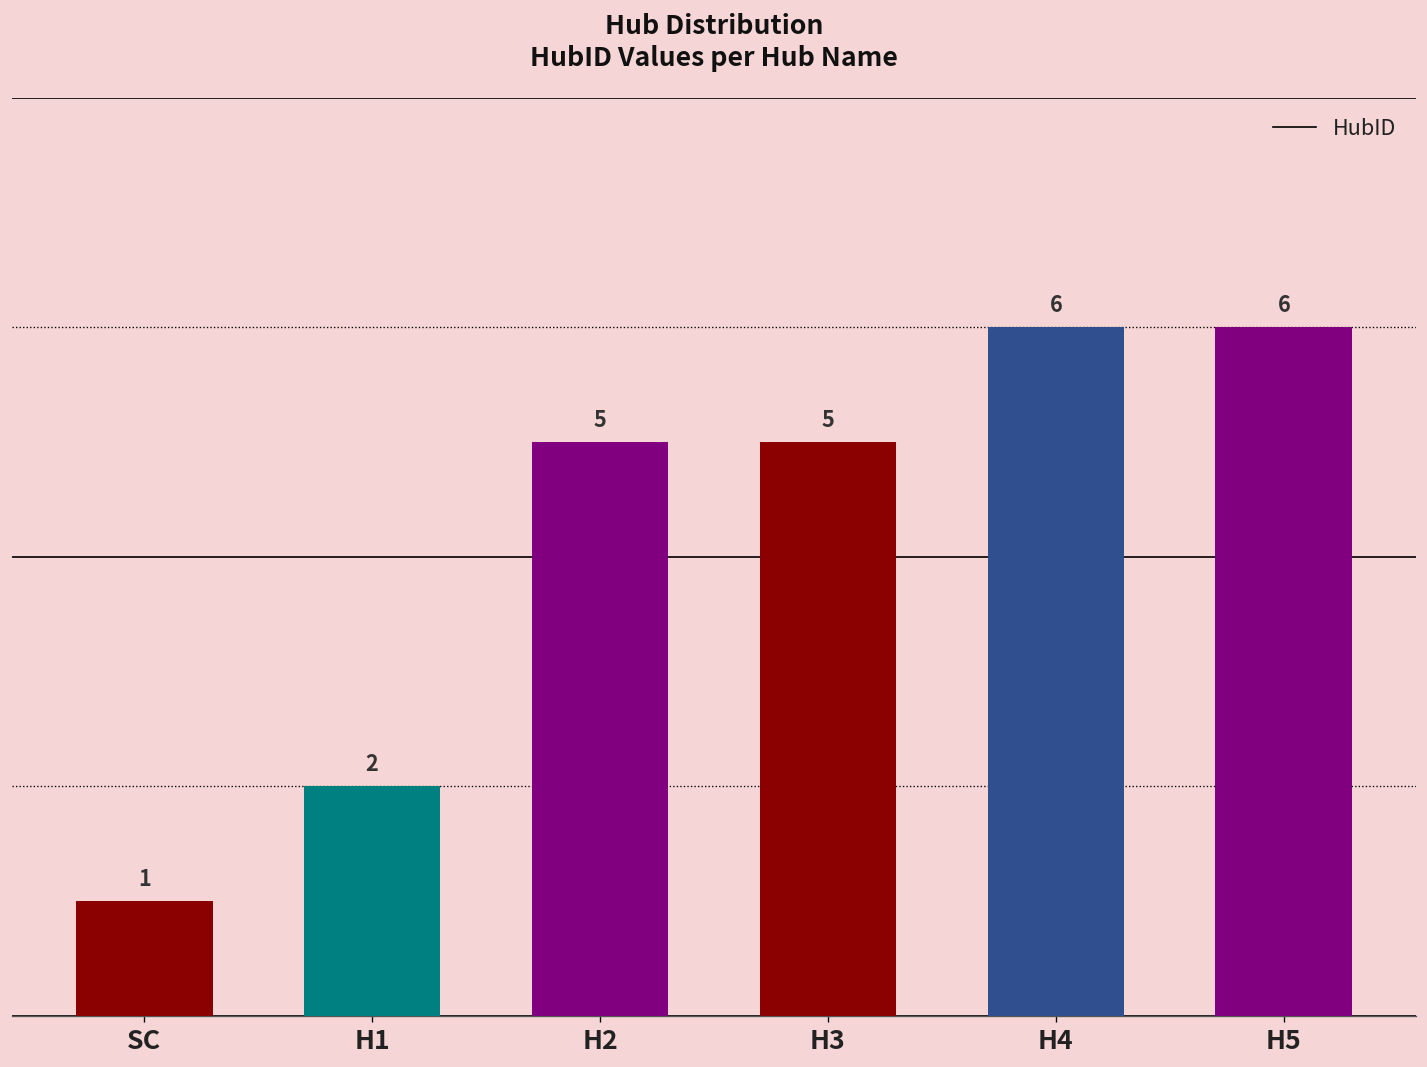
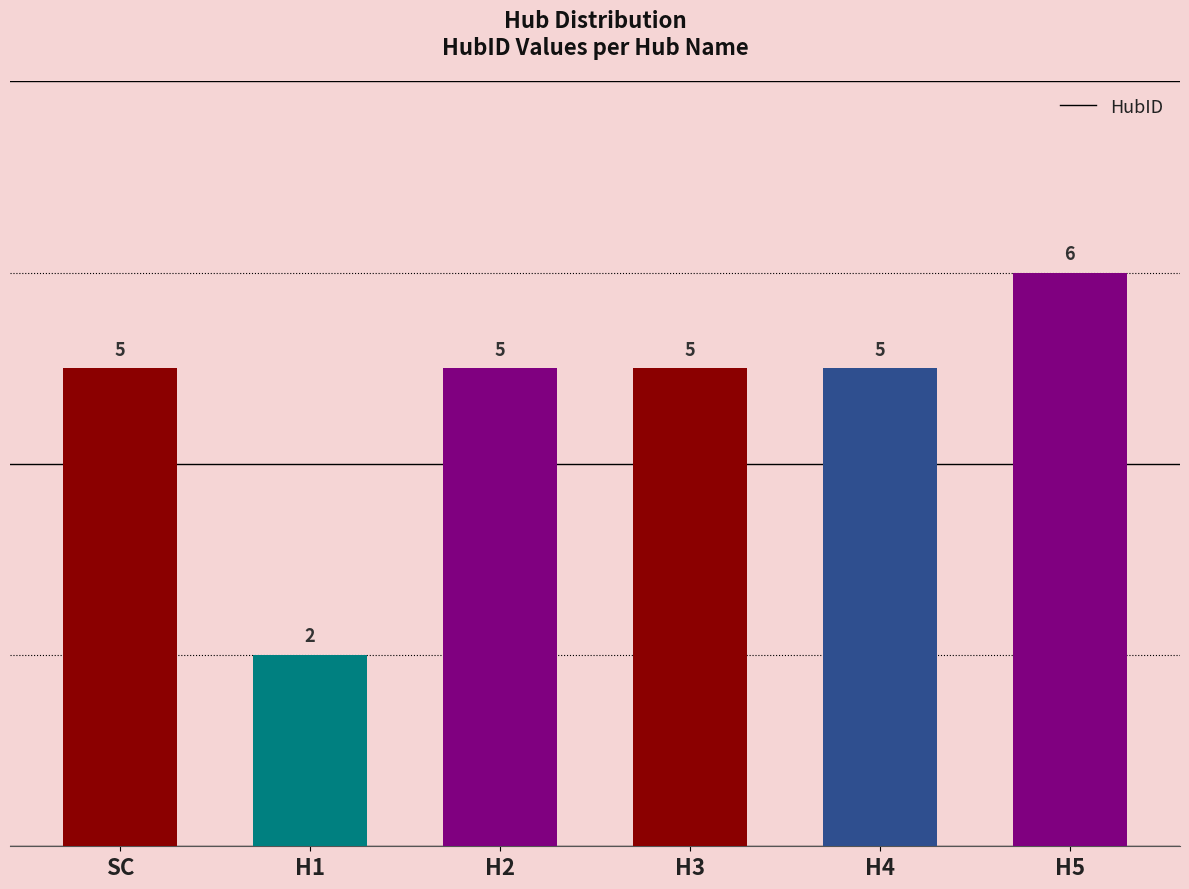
  {
-   "SC": 1,
+   "SC": 5,
    "H1": 2,
    "H2": 5,
    "H3": 5,
-   "H4": 6,
+   "H4": 5,
    "H5": 6
  }
